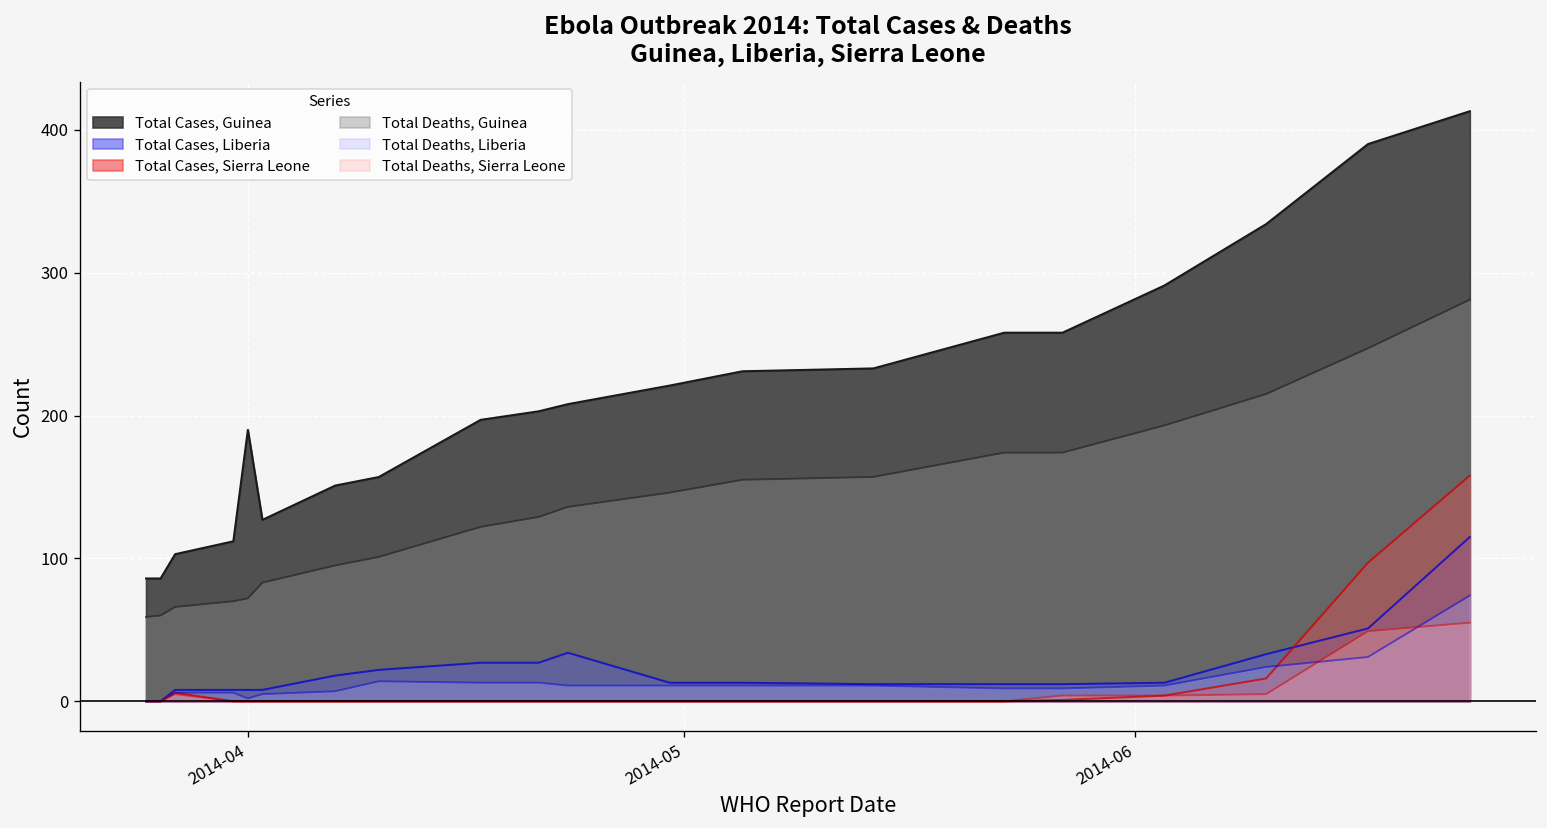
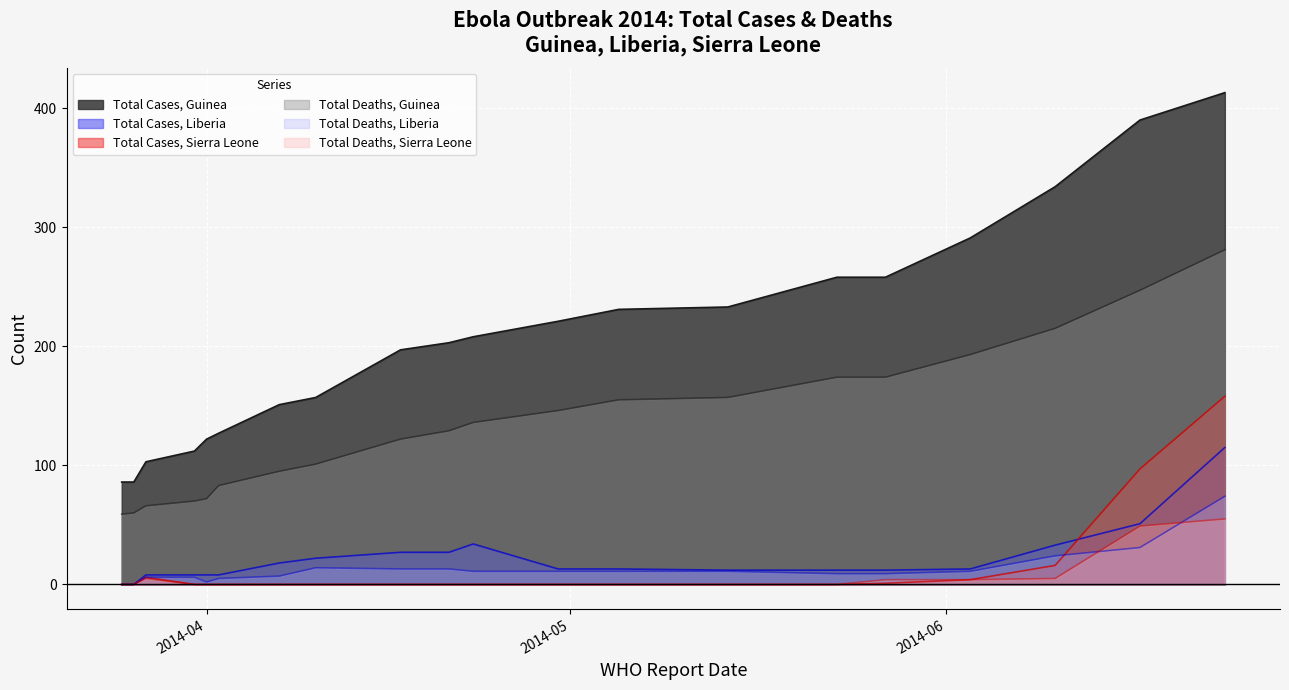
  {
    "Total Cases, Guinea": {
-     "2014-04": 190
+     "2014-04": 122
    },
    "Total Cases, Liberia": {
      "2014-04": 8
    },
    "Total Deaths, Guinea": {
      "2014-04": 72
    }
  }
